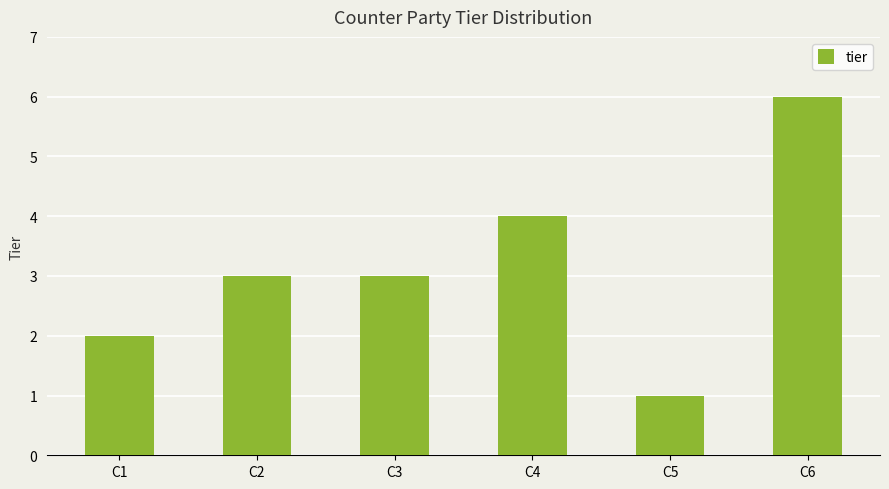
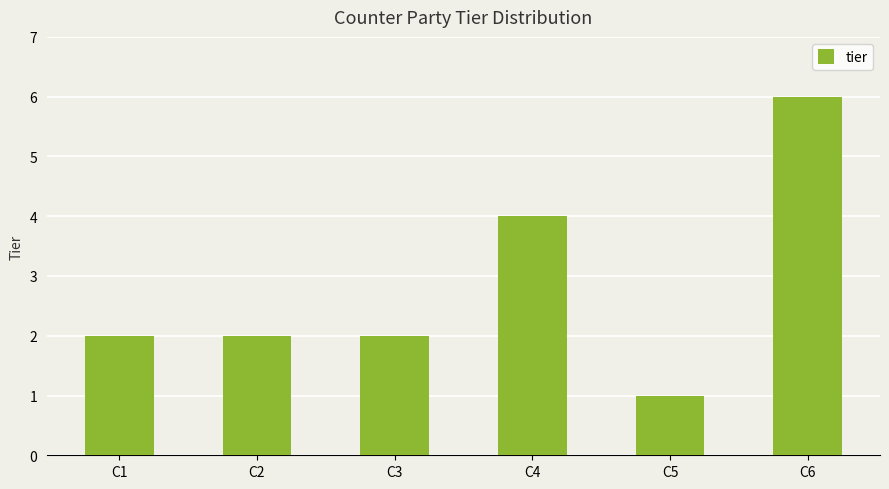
  {
    "C1": 2,
-   "C2": 3,
-   "C3": 3,
+   "C2": 2,
+   "C3": 2,
    "C4": 4,
    "C5": 1,
    "C6": 6
  }
